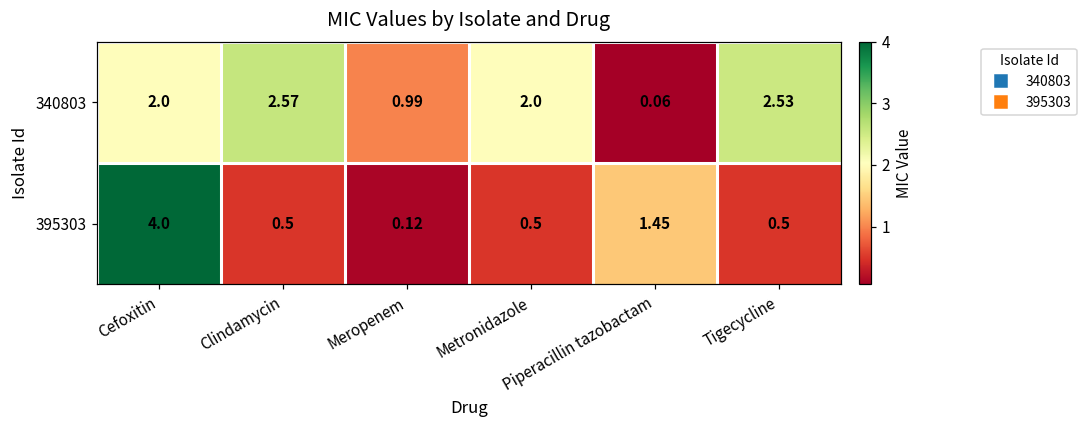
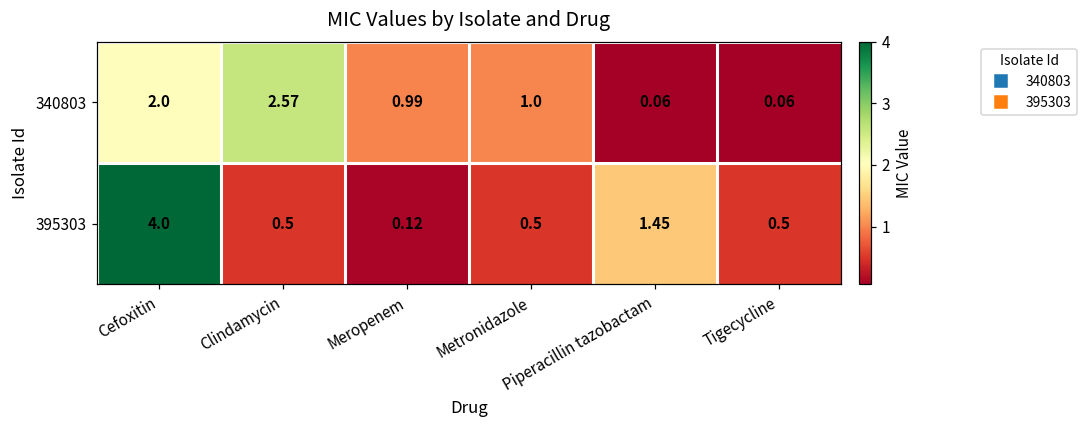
  {
    "340803": {
      "Cefoxitin": 2.0,
      "Clindamycin": 2.57,
      "Meropenem": 0.99,
-     "Metronidazole": 2.0,
+     "Metronidazole": 1.0,
      "Piperacillin tazobactam": 0.06,
-     "Tigecycline": 2.53
+     "Tigecycline": 0.06
    },
    "395303": {
      "Cefoxitin": 4.0,
      "Clindamycin": 0.5,
      "Meropenem": 0.12,
      "Metronidazole": 0.5,
      "Piperacillin tazobactam": 1.45,
      "Tigecycline": 0.5
    }
  }
